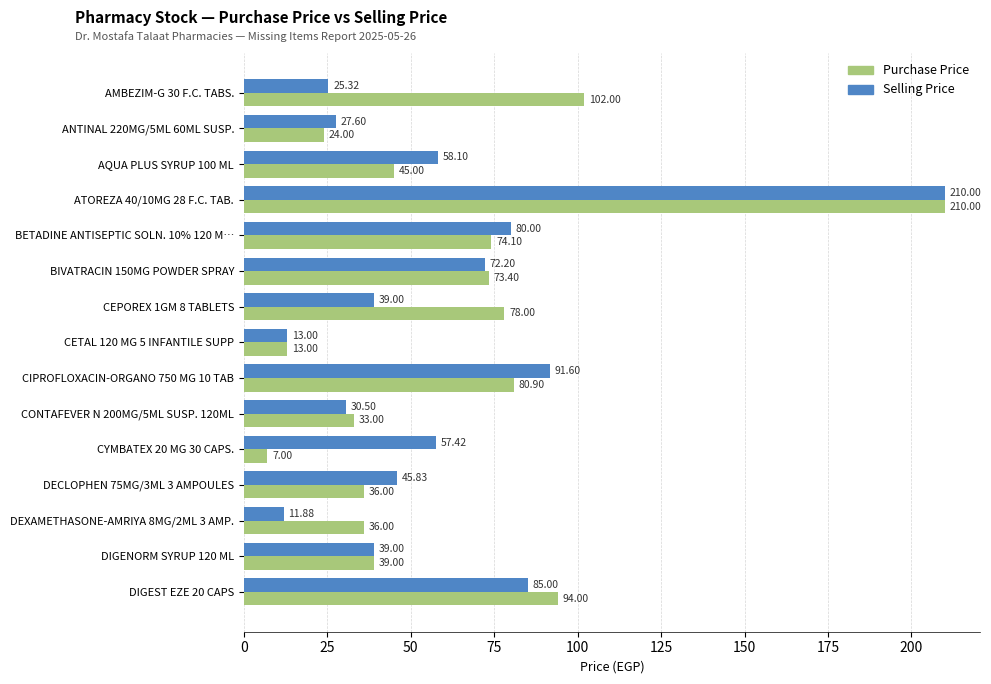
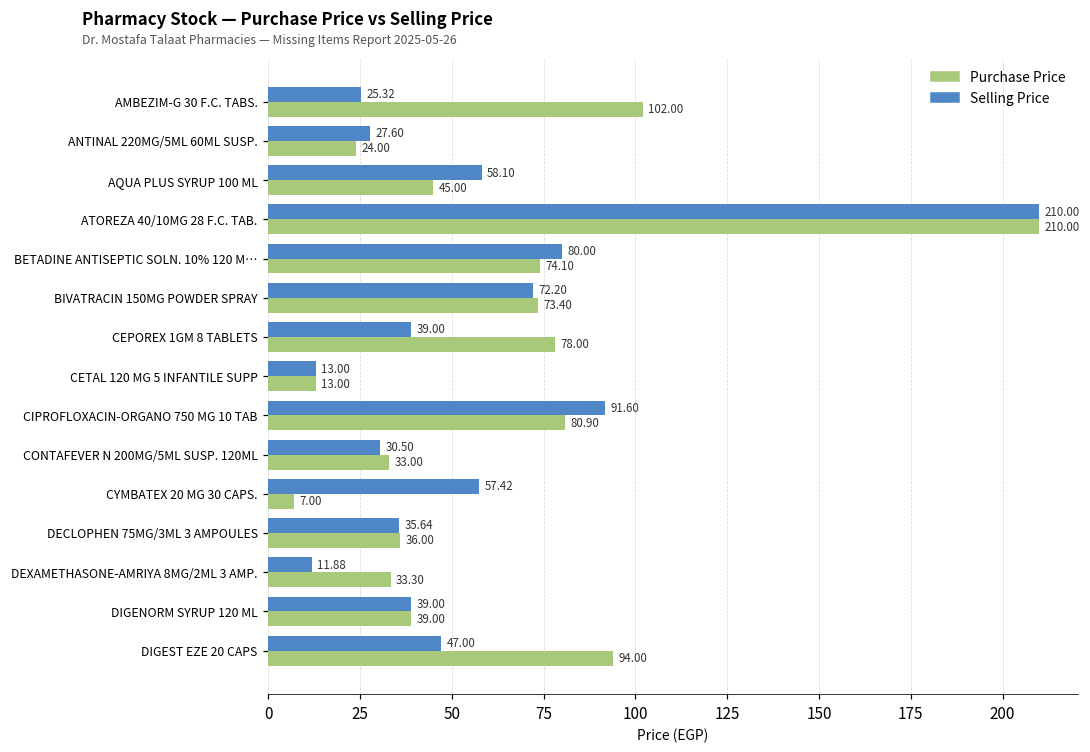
  {
    "Purchase Price": {
      "AMBEZIM-G 30 F.C. TABS.": 102.00,
      "ANTINAL 220MG/5ML 60ML SUSP.": 24.00,
      "AQUA PLUS SYRUP 100 ML": 45.00,
      "ATOREZA 40/10MG 28 F.C. TAB.": 210.00,
      "BETADINE ANTISEPTIC SOLN. 10% 120 M…": 74.10,
      "BIVATRACIN 150MG POWDER SPRAY": 73.40,
      "CEPOREX 1GM 8 TABLETS": 78.00,
      "CETAL 120 MG 5 INFANTILE SUPP": 13.00,
      "CIPROFLOXACIN-ORGANO 750 MG 10 TAB": 80.90,
      "CONTAFEVER N 200MG/5ML SUSP. 120ML": 33.00,
      "CYMBATEX 20 MG 30 CAPS.": 7.00,
      "DECLOPHEN 75MG/3ML 3 AMPOULES": 36.00,
-     "DEXAMETHASONE-AMRIYA 8MG/2ML 3 AMP.": 36.00,
+     "DEXAMETHASONE-AMRIYA 8MG/2ML 3 AMP.": 33.30,
      "DIGENORM SYRUP 120 ML": 39.00,
      "DIGEST EZE 20 CAPS": 94.00
    },
    "Selling Price": {
      "AMBEZIM-G 30 F.C. TABS.": 25.32,
      "ANTINAL 220MG/5ML 60ML SUSP.": 27.60,
      "AQUA PLUS SYRUP 100 ML": 58.10,
      "ATOREZA 40/10MG 28 F.C. TAB.": 210.00,
      "BETADINE ANTISEPTIC SOLN. 10% 120 M…": 80.00,
      "BIVATRACIN 150MG POWDER SPRAY": 72.20,
      "CEPOREX 1GM 8 TABLETS": 39.00,
      "CETAL 120 MG 5 INFANTILE SUPP": 13.00,
      "CIPROFLOXACIN-ORGANO 750 MG 10 TAB": 91.60,
      "CONTAFEVER N 200MG/5ML SUSP. 120ML": 30.50,
      "CYMBATEX 20 MG 30 CAPS.": 57.42,
-     "DECLOPHEN 75MG/3ML 3 AMPOULES": 45.83,
+     "DECLOPHEN 75MG/3ML 3 AMPOULES": 35.64,
      "DEXAMETHASONE-AMRIYA 8MG/2ML 3 AMP.": 11.88,
      "DIGENORM SYRUP 120 ML": 39.00,
-     "DIGEST EZE 20 CAPS": 85.00
+     "DIGEST EZE 20 CAPS": 47.00
    }
  }
